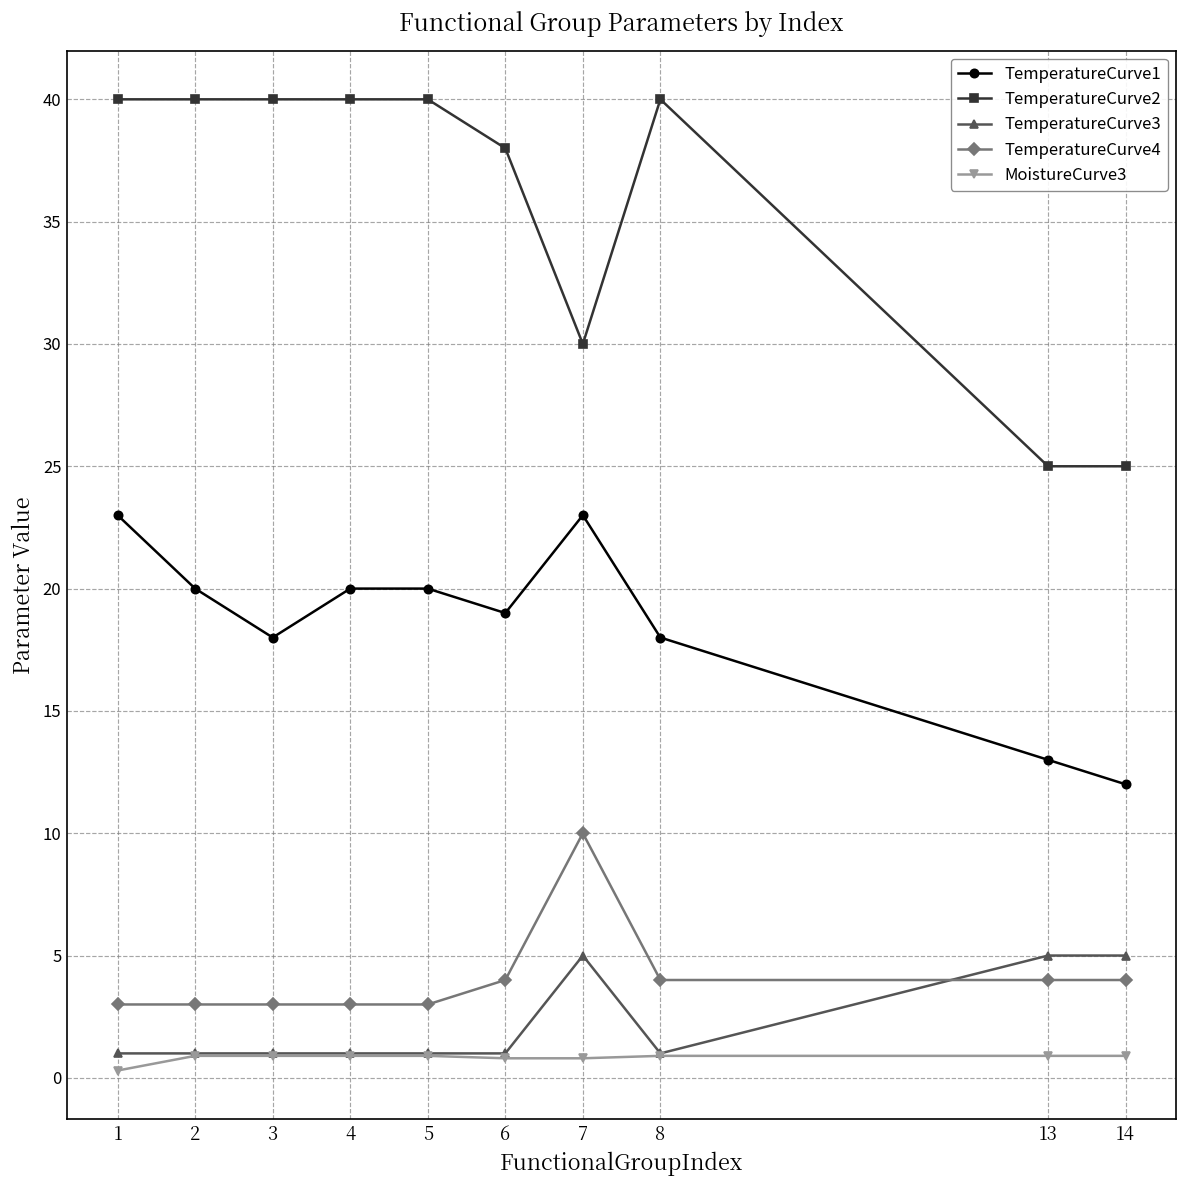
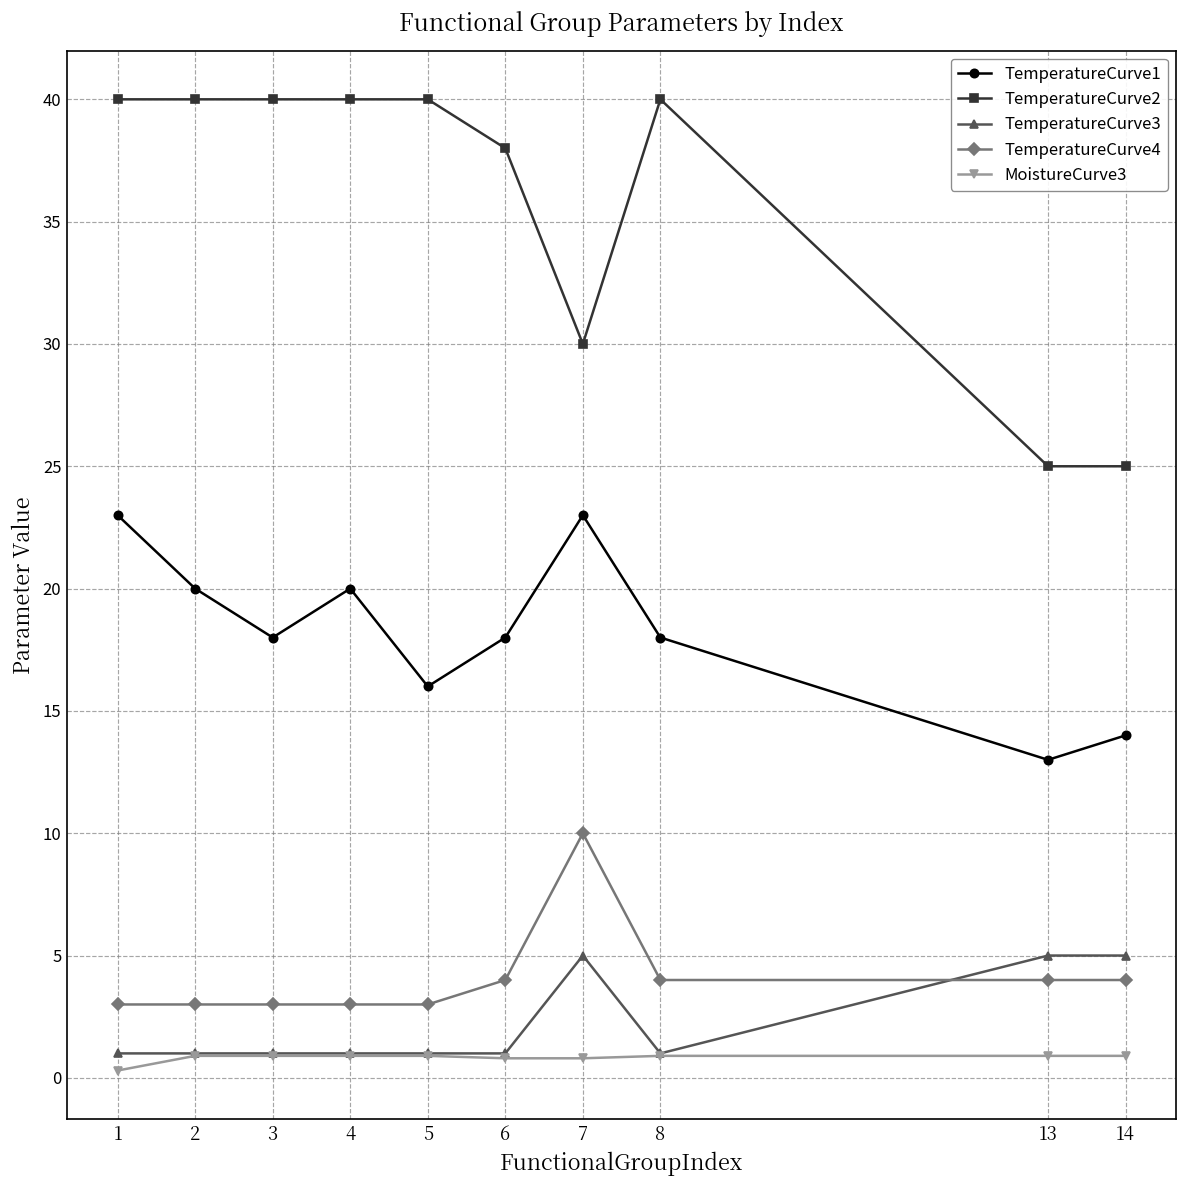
  {
    "TemperatureCurve1": {
      "1": 23,
      "2": 20,
      "3": 18,
      "4": 20,
-     "5": 20,
-     "6": 19,
+     "5": 16,
+     "6": 18,
      "7": 23,
      "8": 18,
      "13": 13,
-     "14": 12
+     "14": 14
    }
  }
